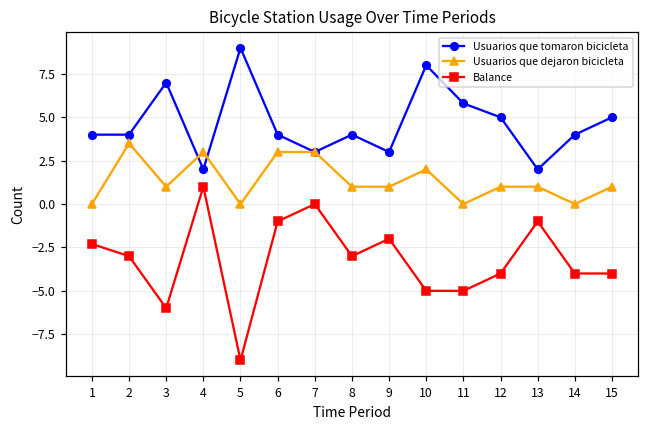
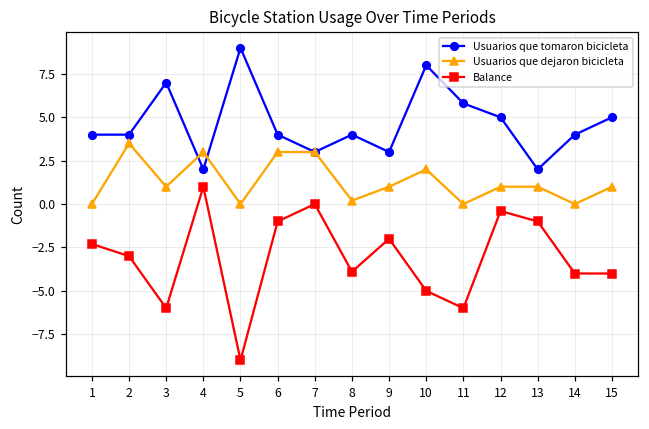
  {
    "Usuarios que tomaron bicicleta": {
      "1": 4.0,
      "2": 4.0,
      "3": 7.0,
      "4": 2.0,
      "5": 9.0,
      "6": 4.0,
      "8": 4.0,
      "9": 3.0,
      "10": 8.0,
      "11": 5.8,
      "12": 5.0,
      "13": 2.0,
      "14": 4.0,
      "15": 5.0
    },
    "Usuarios que dejaron bicicleta": {
      "1": 0.0,
      "2": 3.5,
      "3": 1.0,
      "4": 3.0,
      "5": 0.0,
      "6": 3.0,
-     "8": 1.0,
+     "8": 0.2,
      "9": 1.0,
      "10": 2.0,
      "11": 0.0,
      "12": 1.0,
      "13": 1.0,
      "14": 0.0,
      "15": 1.0
    },
    "Balance": {
      "1": -2.3,
      "2": -3.0,
      "3": -6.0,
      "4": 1.0,
      "5": -9.0,
      "6": -1.0,
      "7": 0.0,
-     "8": -3.0,
+     "8": -3.9,
      "9": -2.0,
      "10": -5.0,
-     "11": -5,
-     "12": -4.0,
+     "11": -6,
+     "12": -0.4,
      "13": -1.0,
      "14": -4.0,
      "15": -4.0
    }
  }
